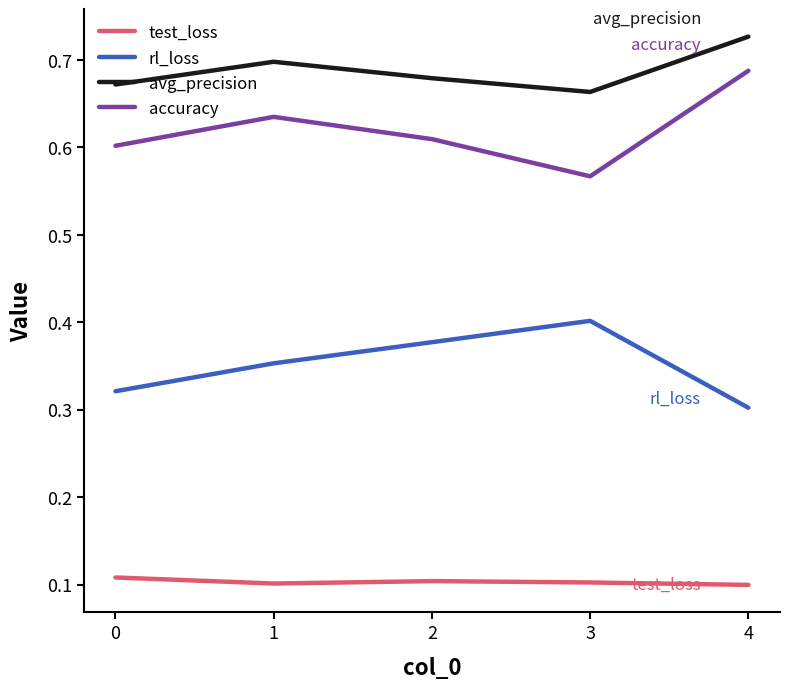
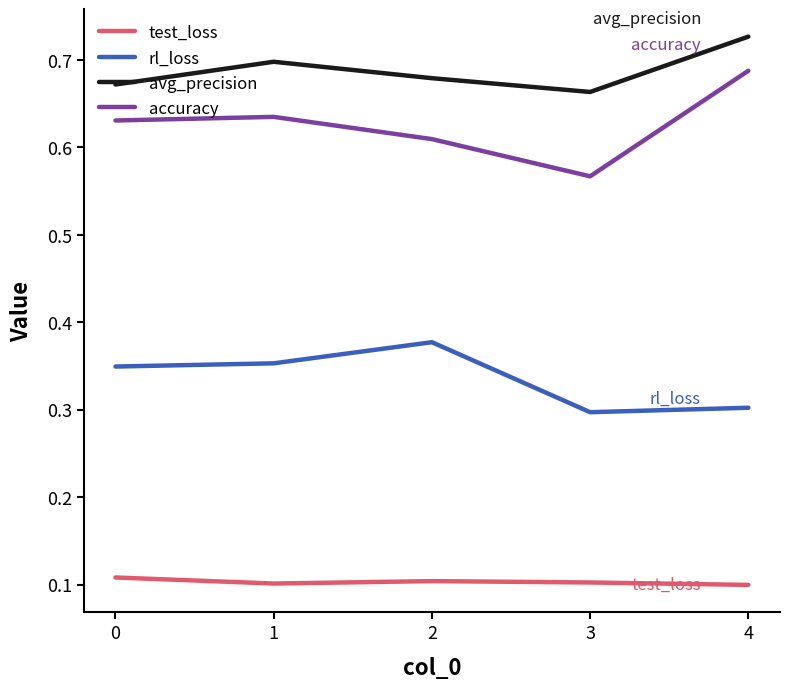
  {
    "test_loss": {
      "0": 0.11,
      "1": 0.10,
      "2": 0.10,
      "3": 0.10,
      "4": 0.10
    },
    "rl_loss": {
-     "0": 0.32,
+     "0": 0.35,
      "1": 0.35,
      "2": 0.38,
-     "3": 0.40,
+     "3": 0.30,
      "4": 0.30
    },
    "avg_precision": {
      "0": 0.67,
      "1": 0.70,
      "2": 0.68,
      "3": 0.66,
      "4": 0.73
    },
    "accuracy": {
-     "0": 0.60,
+     "0": 0.63,
      "1": 0.63,
      "2": 0.61,
      "3": 0.57,
      "4": 0.69
    }
  }
